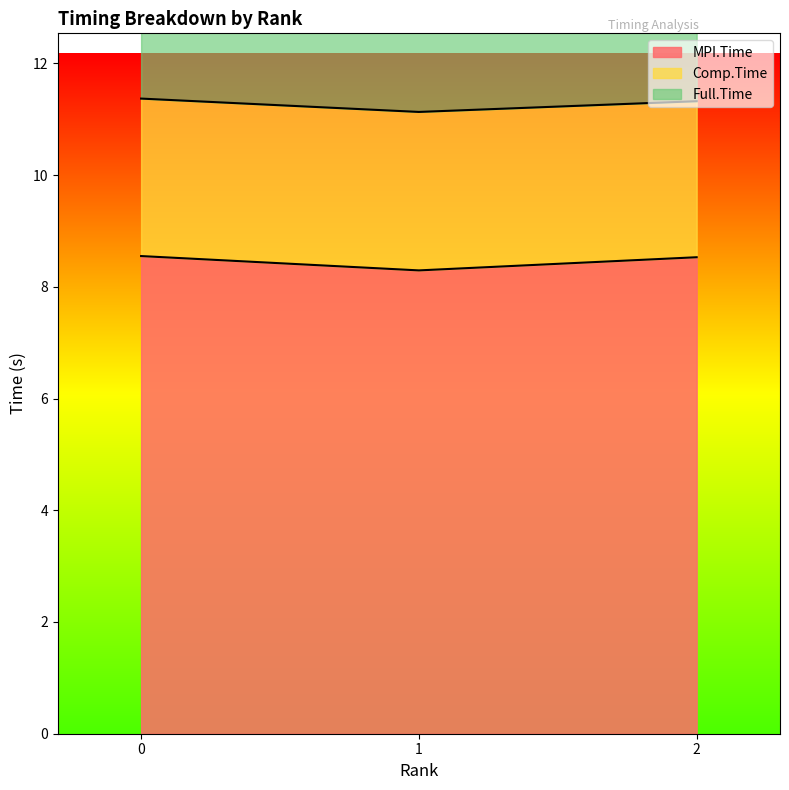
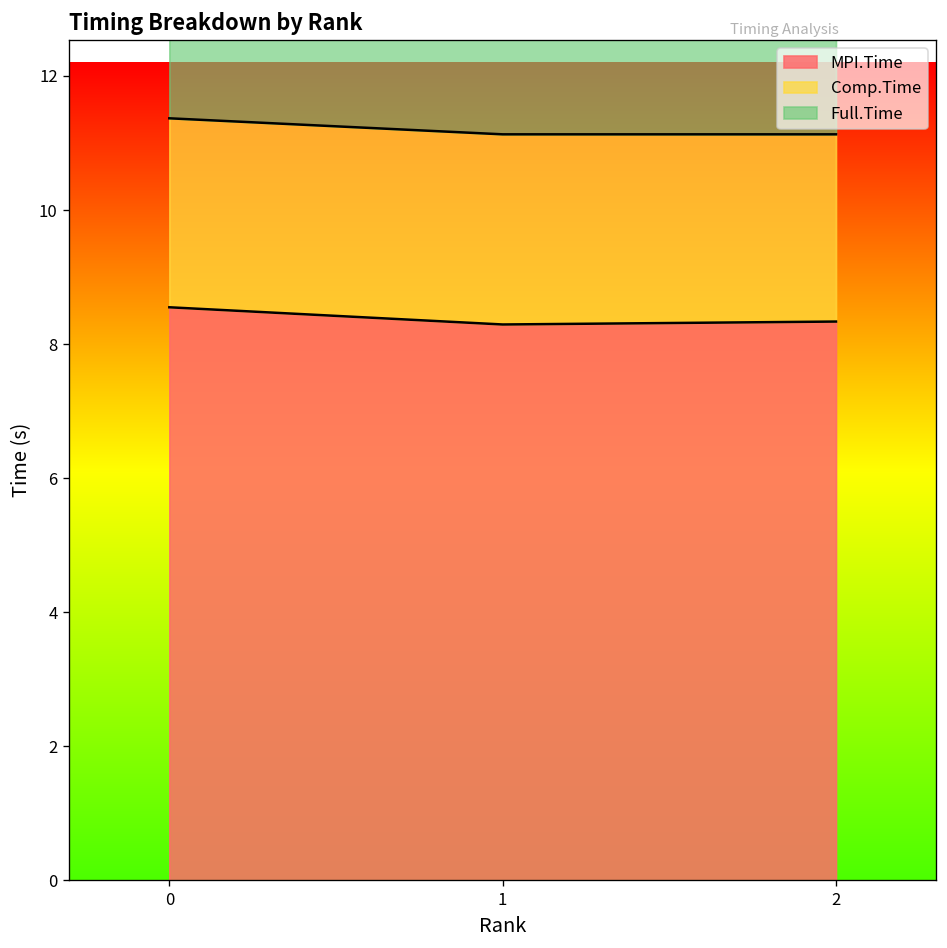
  {
    "MPI.Time": {
      "0": 8.6,
      "1": 8.3,
-     "2": 8.5
+     "2": 8.3
    },
    "Comp.Time": {
      "0": 2.8,
      "1": 2.8
    }
  }
